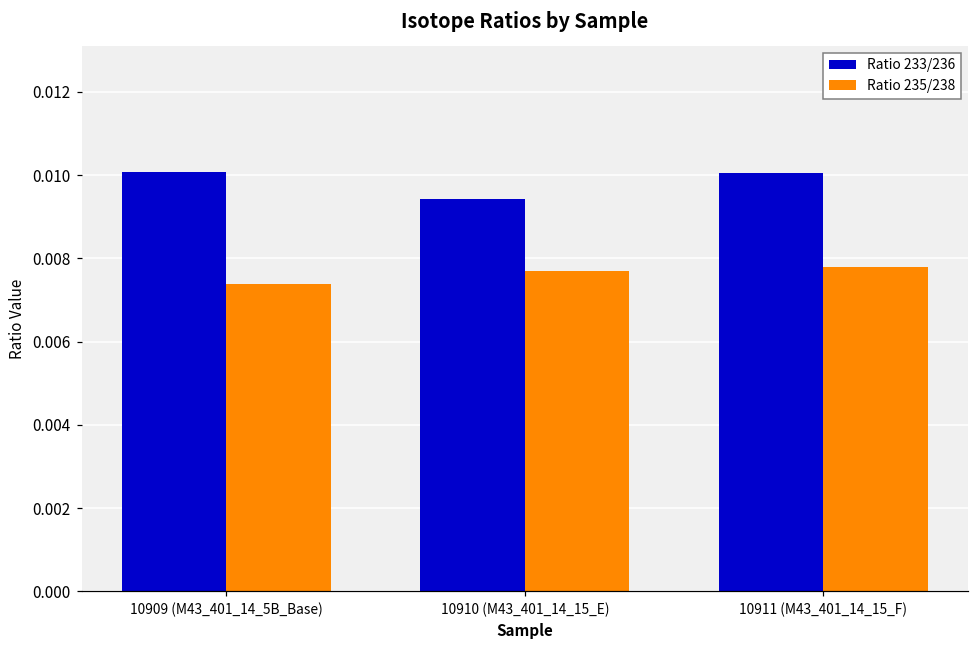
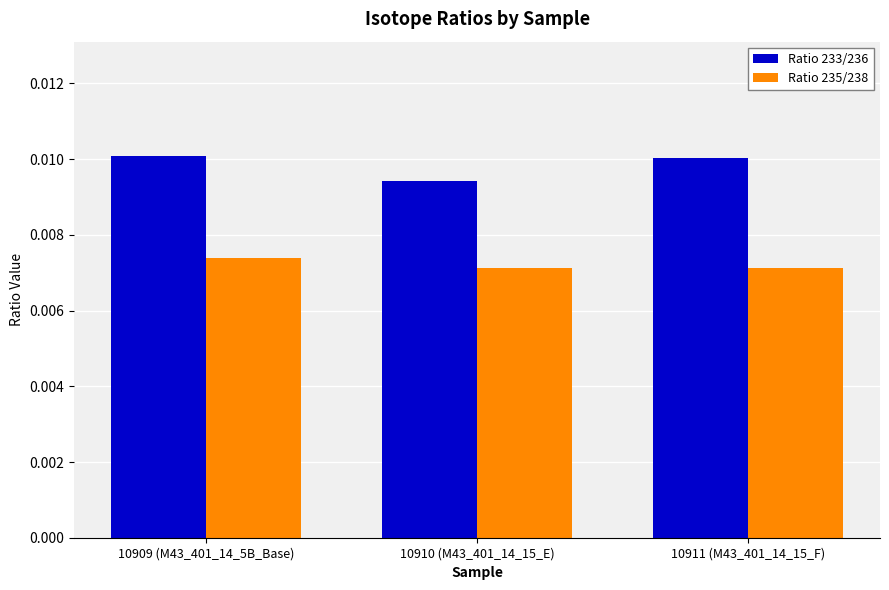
  {
    "Ratio 233/236": {
      "10909 (M43_401_14_5B_Base)": 0.0101,
      "10910 (M43_401_14_15_E)": 0.0094,
      "10911 (M43_401_14_15_F)": 0.0100
    },
    "Ratio 235/238": {
      "10909 (M43_401_14_5B_Base)": 0.0074,
-     "10910 (M43_401_14_15_E)": 0.0077,
-     "10911 (M43_401_14_15_F)": 0.0078
+     "10910 (M43_401_14_15_E)": 0.0071,
+     "10911 (M43_401_14_15_F)": 0.0071
    }
  }
